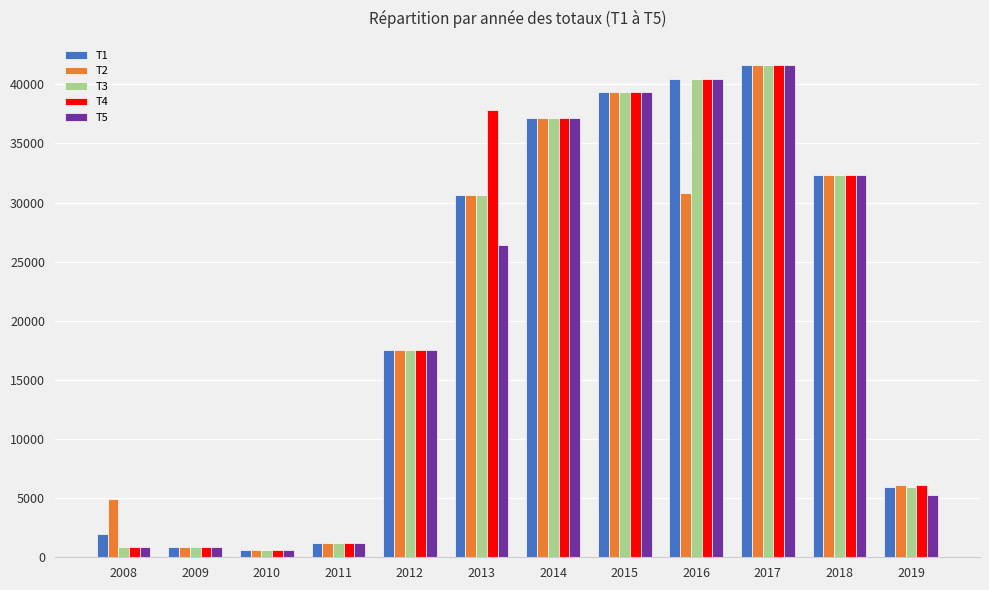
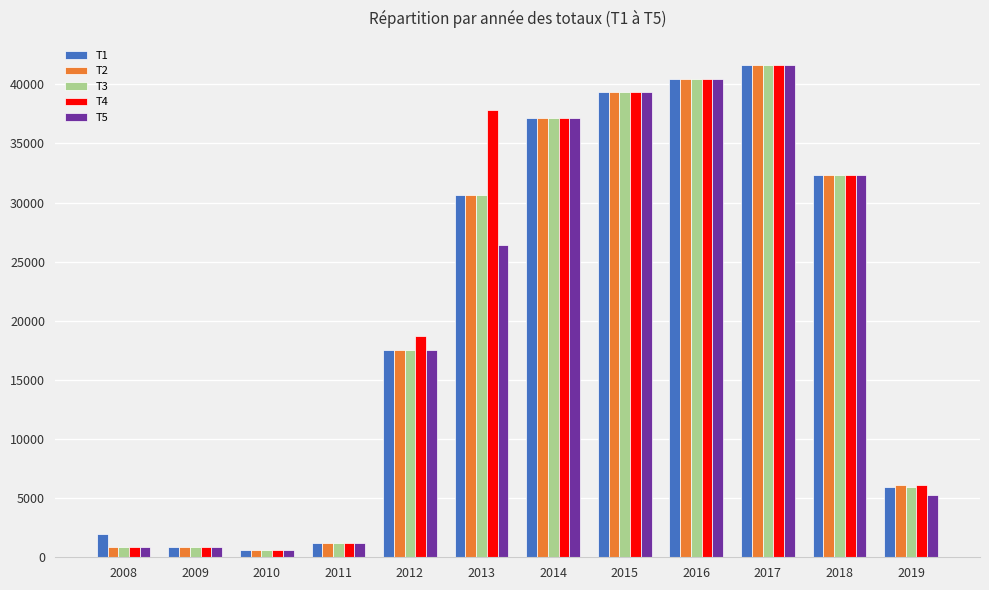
  {
    "T1": {
      "2008": 1900,
      "2009": 900,
      "2010": 600,
      "2011": 1200,
      "2012": 17500,
      "2013": 30700,
      "2014": 37100,
      "2015": 39300,
      "2016": 40400,
      "2017": 41600,
      "2018": 32400,
      "2019": 5900
    },
    "T2": {
-     "2008": 5000,
+     "2008": 900,
      "2009": 900,
      "2010": 600,
      "2011": 1200,
      "2012": 17500,
      "2013": 30700,
      "2014": 37100,
      "2015": 39300,
-     "2016": 30800,
+     "2016": 40400,
      "2017": 41600,
      "2018": 32400,
      "2019": 6100
    },
    "T3": {
      "2008": 900,
      "2009": 900,
      "2010": 600,
      "2011": 1200,
      "2012": 17500,
      "2013": 30700,
      "2014": 37100,
      "2015": 39300,
      "2016": 40400,
      "2017": 41600,
      "2018": 32400,
      "2019": 5900
    },
    "T4": {
      "2008": 900,
      "2009": 900,
      "2010": 600,
      "2011": 1200,
-     "2012": 17500,
+     "2012": 18700,
      "2013": 37800,
      "2014": 37100,
      "2015": 39300,
      "2016": 40400,
      "2017": 41600,
      "2018": 32400,
      "2019": 6100
    },
    "T5": {
      "2008": 900,
      "2009": 900,
      "2010": 600,
      "2011": 1200,
      "2012": 17500,
      "2013": 26400,
      "2014": 37100,
      "2015": 39300,
      "2016": 40400,
      "2017": 41600,
      "2018": 32400,
      "2019": 5300
    }
  }
